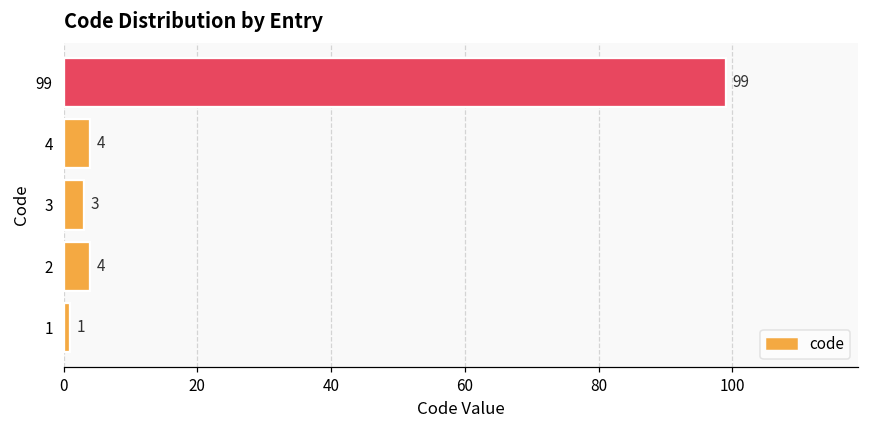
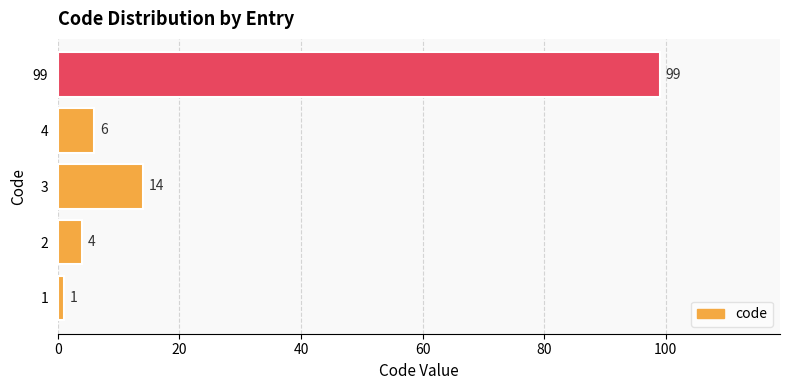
  {
    "99": 99,
-   "4": 4,
-   "3": 3,
+   "4": 6,
+   "3": 14,
    "2": 4,
    "1": 1
  }
